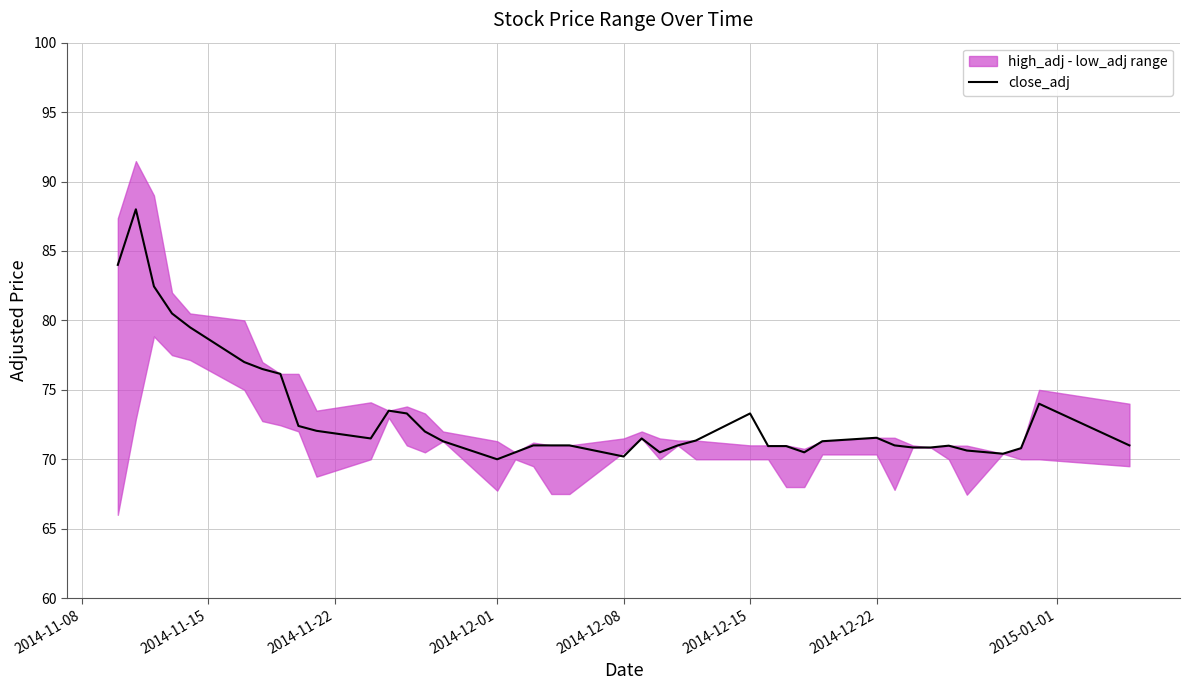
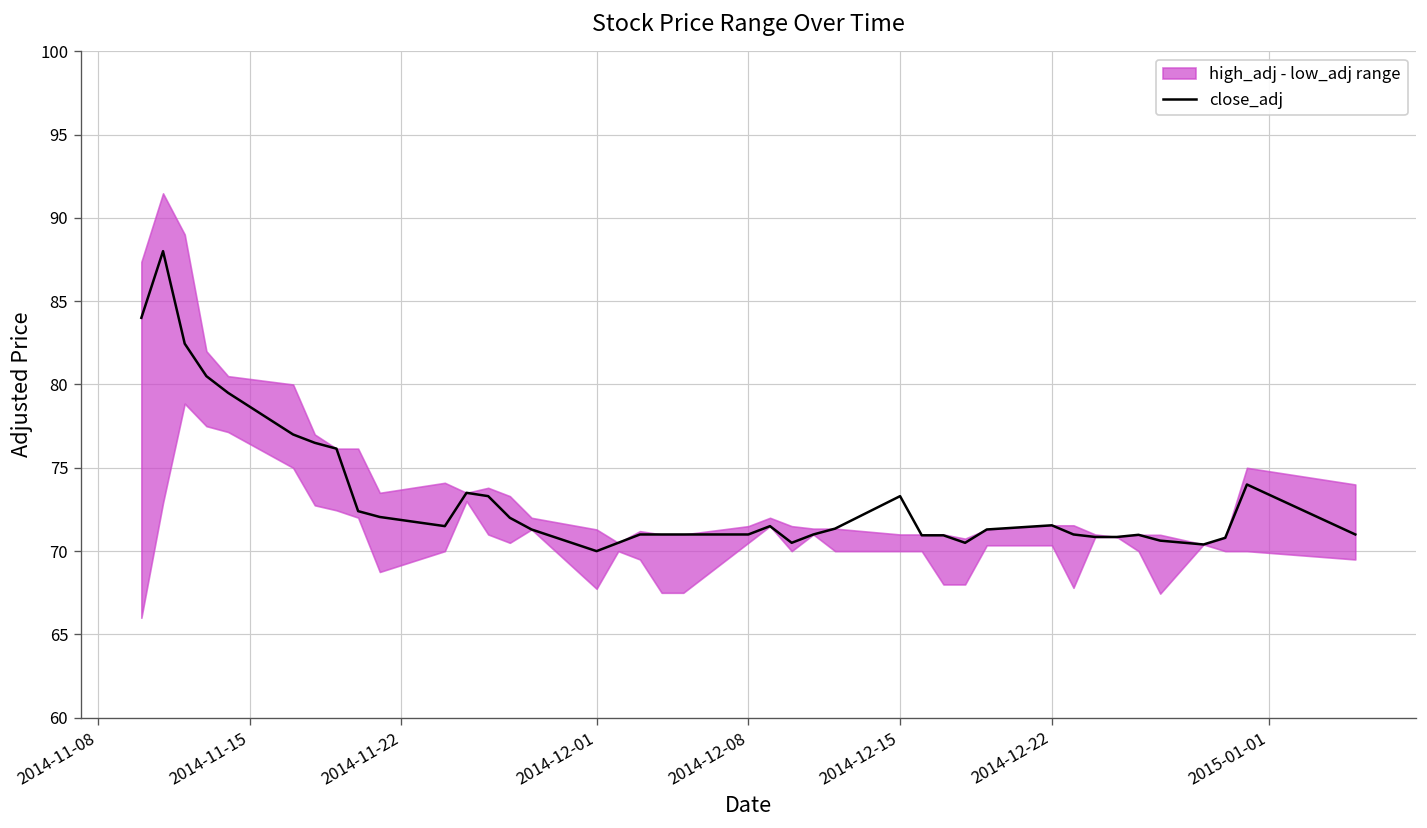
  {
    "close_adj": {
      "2014-12-01": 70.0,
-     "2014-12-08": 70.2,
+     "2014-12-08": 71.0,
      "2014-12-15": 73.3
    }
  }
